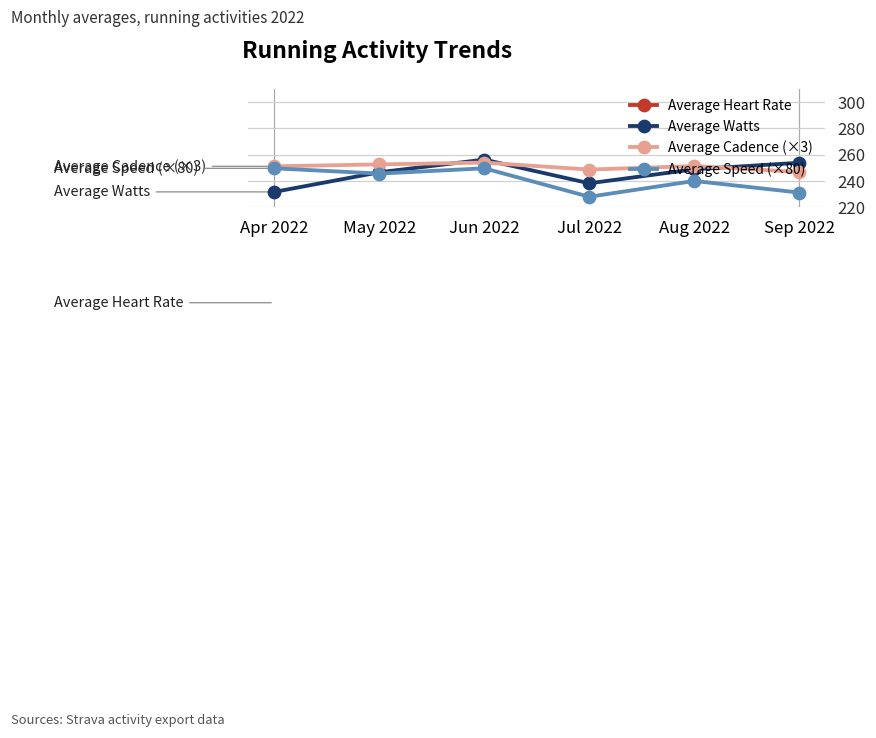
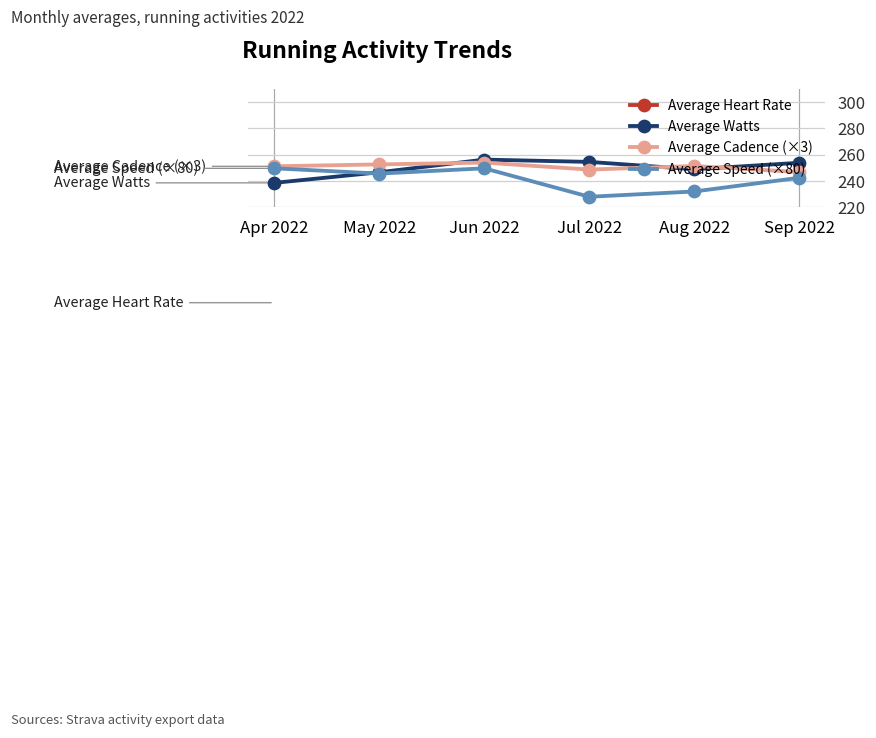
  {
    "Average Watts": {
-     "Apr 2022": 232,
+     "Apr 2022": 239,
      "Jun 2022": 256,
-     "Jul 2022": 238,
+     "Jul 2022": 254,
      "Aug 2022": 249,
      "Sep 2022": 254
    },
    "Average Cadence (×3)": {
      "May 2022": 253,
      "Jun 2022": 254,
      "Jul 2022": 249,
      "Aug 2022": 251,
      "Sep 2022": 247
    },
    "Average Speed (×80)": {
      "Jun 2022": 250,
      "Jul 2022": 228,
-     "Aug 2022": 240,
-     "Sep 2022": 231
+     "Aug 2022": 232,
+     "Sep 2022": 242
    }
  }
